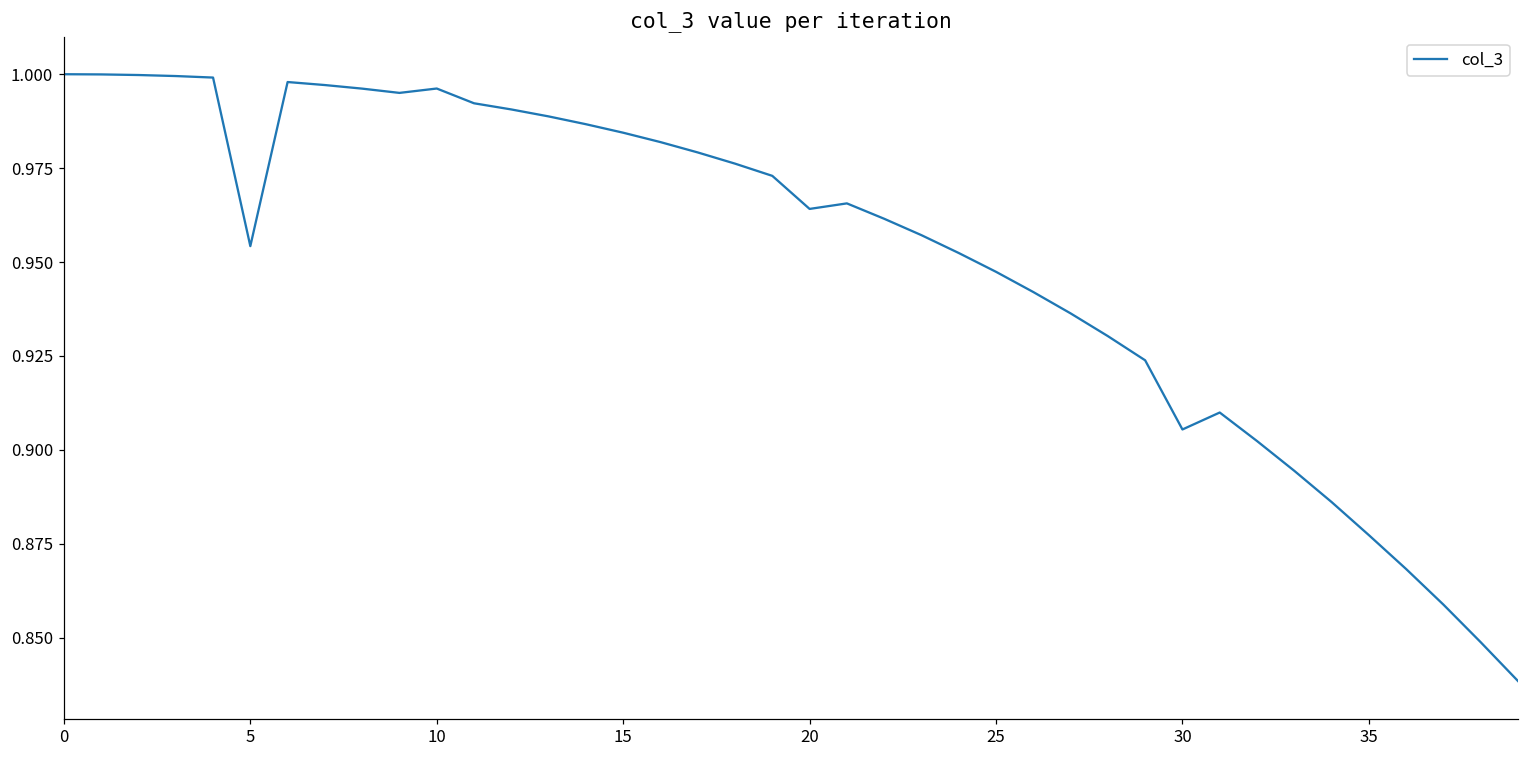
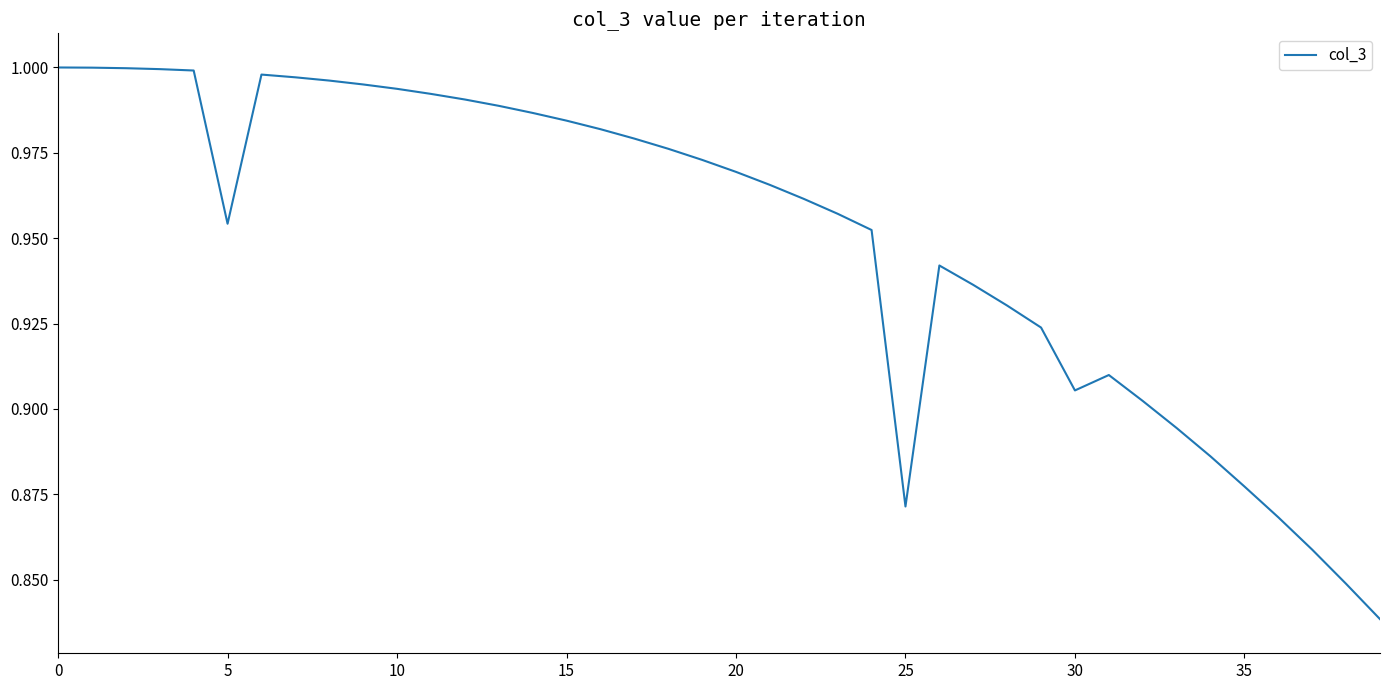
  {
    "0": 1.000,
    "5": 0.954,
-   "10": 0.996,
+   "10": 0.994,
    "15": 0.984,
-   "20": 0.964,
-   "25": 0.947,
+   "20": 0.969,
+   "25": 0.871,
    "30": 0.905,
    "35": 0.877
  }
